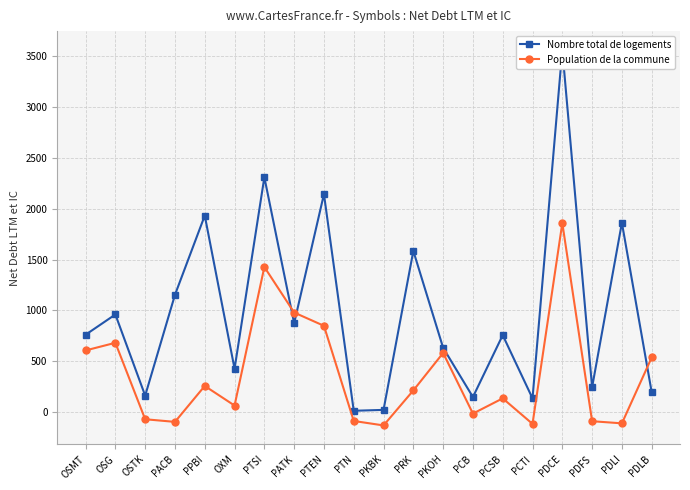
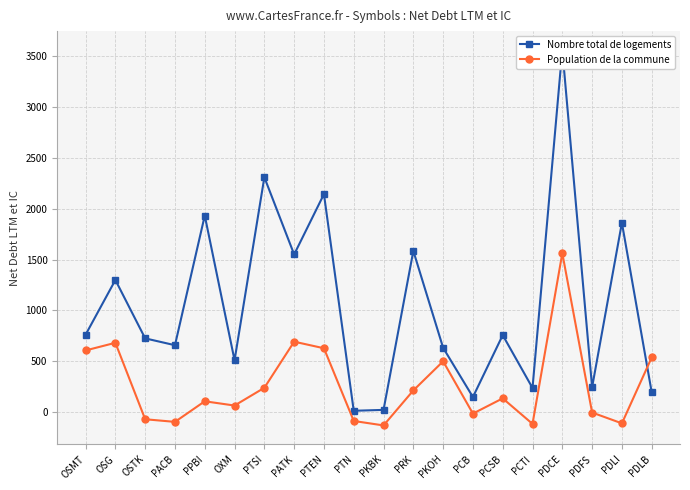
  {
    "Nombre total de logements": {
      "OSMT": 760,
-     "OSG": 960,
-     "OSTK": 160,
-     "PACB": 1150,
+     "OSG": 1300,
+     "OSTK": 720,
+     "PACB": 660,
      "PPBI": 1930,
-     "OXM": 430,
+     "OXM": 510,
      "PTSI": 2310,
-     "PATK": 870,
+     "PATK": 1550,
      "PTEN": 2140,
      "PTN": 10,
      "PKBK": 20,
      "PRK": 1590,
      "PKOH": 630,
      "PCB": 150,
      "PCSB": 760,
-     "PCTI": 130,
+     "PCTI": 240,
      "PDFS": 240,
      "PDLI": 1860,
      "PDLB": 190
    },
    "Population de la commune": {
      "OSMT": 610,
      "OSG": 680,
      "OSTK": -70,
      "PACB": -100,
-     "PPBI": 260,
+     "PPBI": 110,
      "OXM": 60,
-     "PTSI": 1430,
-     "PATK": 980,
-     "PTEN": 850,
+     "PTSI": 240,
+     "PATK": 690,
+     "PTEN": 630,
      "PTN": -90,
      "PKBK": -130,
      "PRK": 210,
-     "PKOH": 580,
+     "PKOH": 500,
      "PCB": -20,
      "PCSB": 130,
      "PCTI": -120,
-     "PDCE": 1860,
-     "PDFS": -90,
+     "PDCE": 1560,
+     "PDFS": -10,
      "PDLI": -110,
      "PDLB": 540
    }
  }
